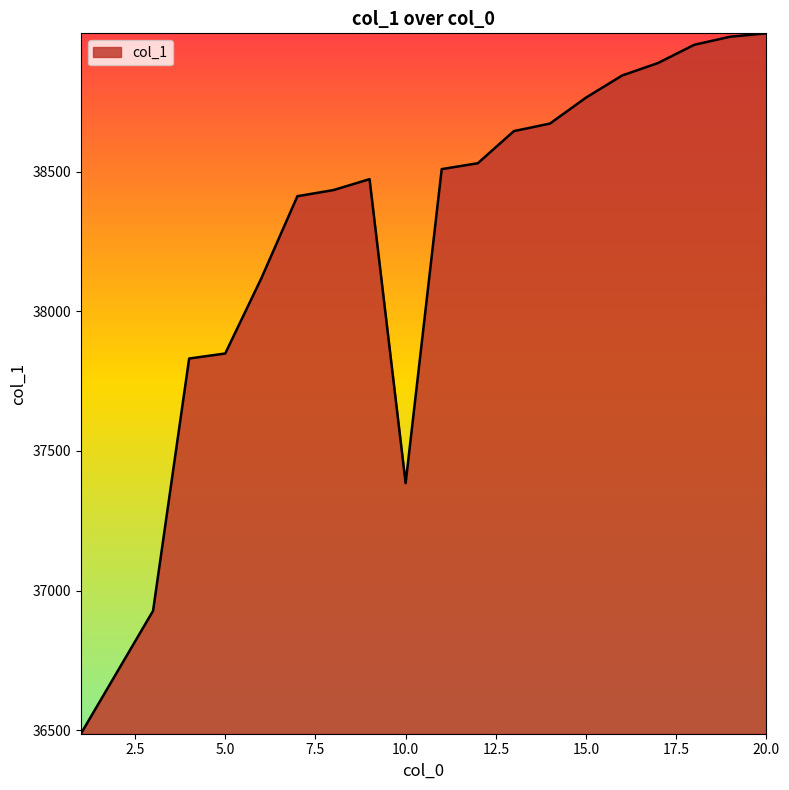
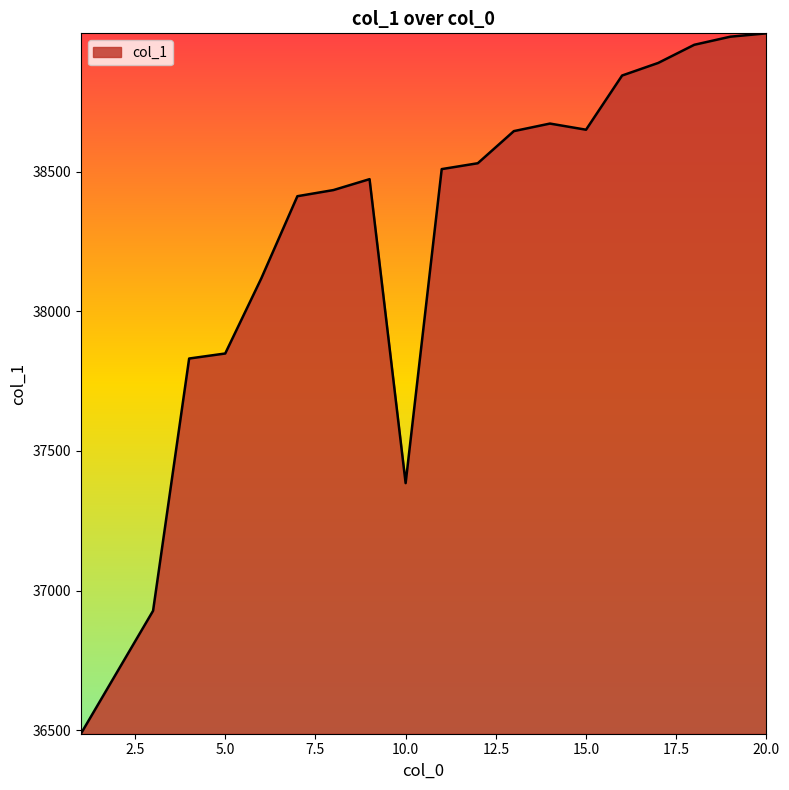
  {
    "5.0": 37850,
    "10.0": 37390,
-   "15.0": 38770,
+   "15.0": 38650,
    "20.0": 39000
  }
